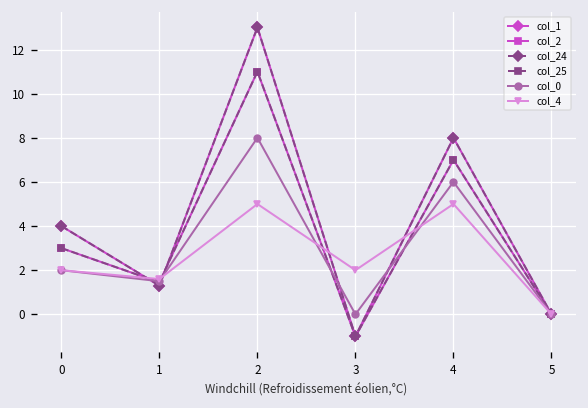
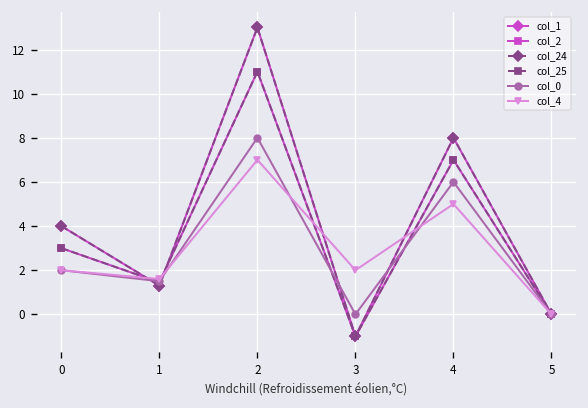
  {
    "col_4": {
-     "2": 5,
+     "2": 7,
      "3": 2,
      "4": 5
    }
  }
